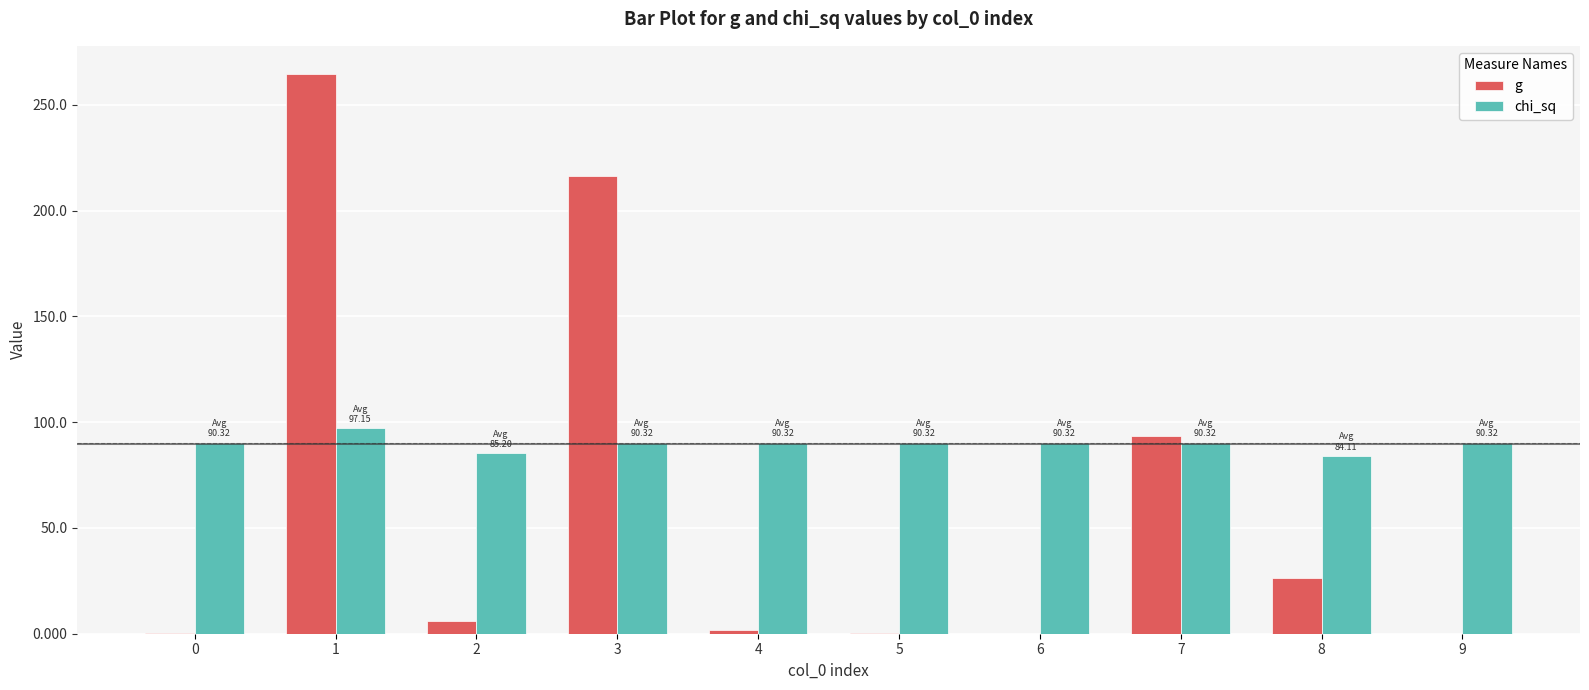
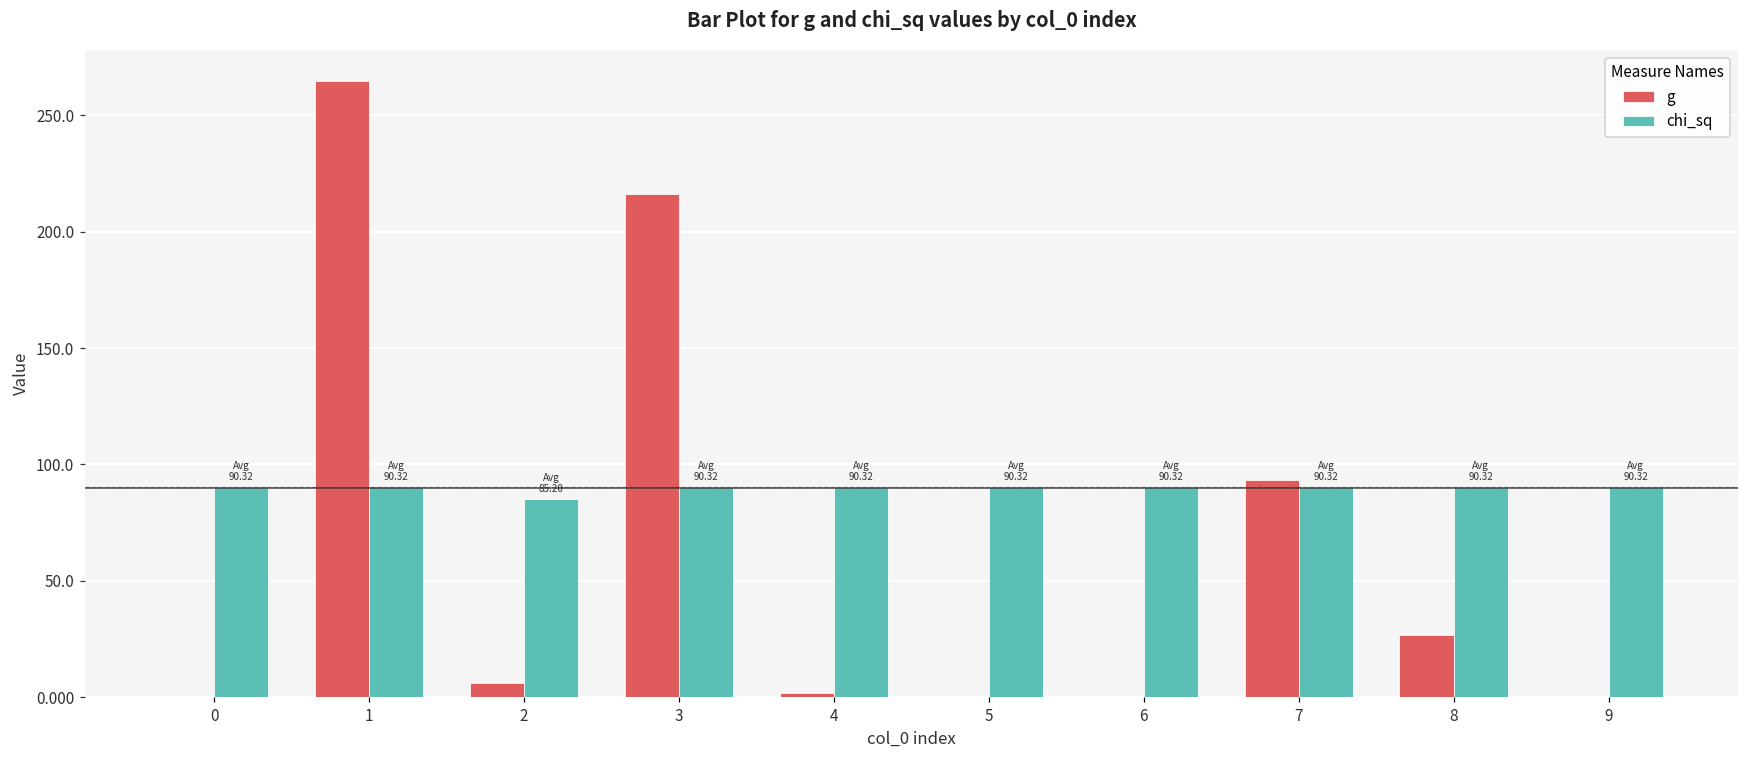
  {
    "g": {
      "1": 265,
      "2": 6,
      "3": 216,
      "4": 2,
      "7": 93,
      "8": 27
    },
    "chi_sq": {
      "0": 90.32,
-     "1": 97.15,
+     "1": 90.32,
      "2": 85.20,
      "3": 90.32,
      "4": 90.32,
      "5": 90.32,
      "6": 90.32,
      "7": 90.32,
-     "8": 84.11,
+     "8": 90.32,
      "9": 90.32
    }
  }
